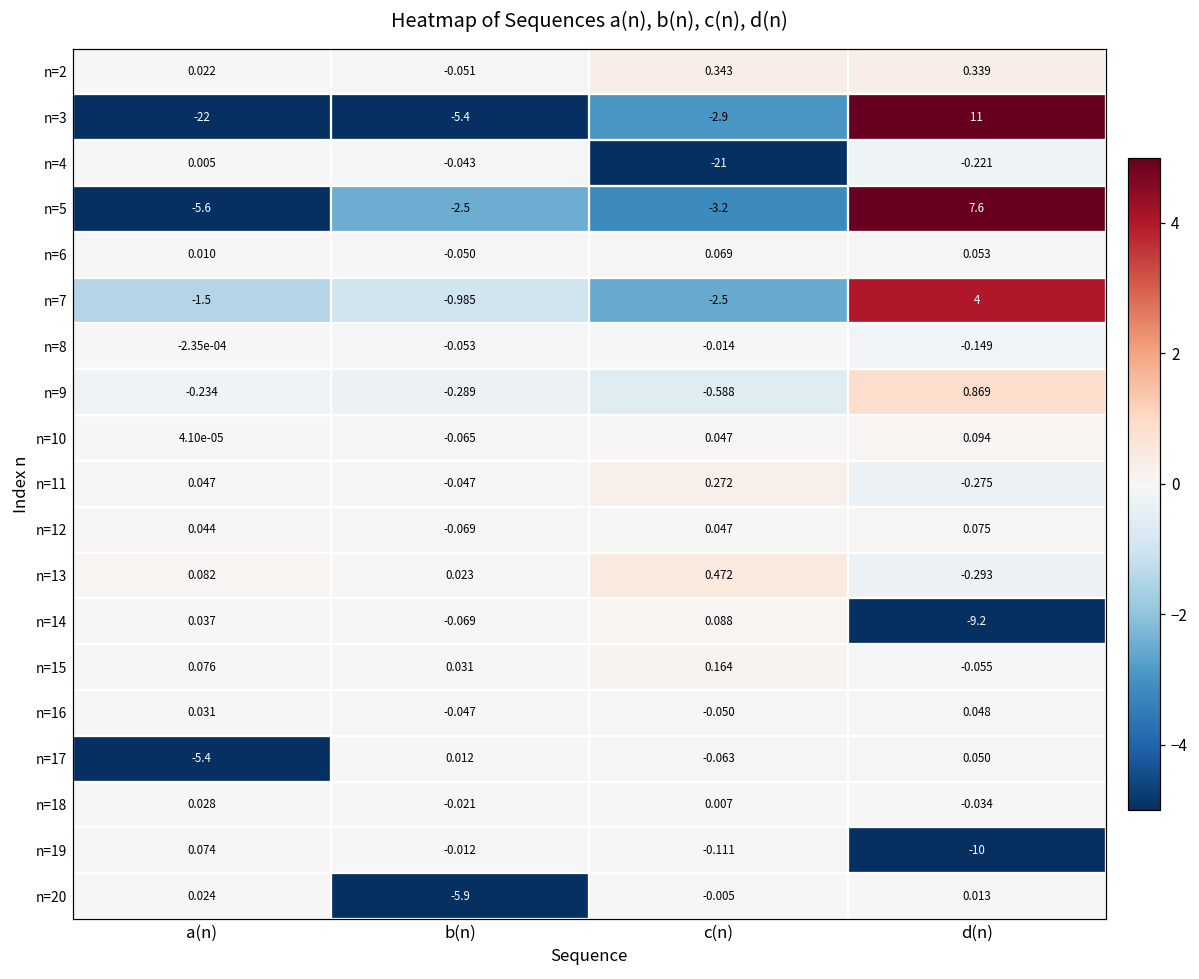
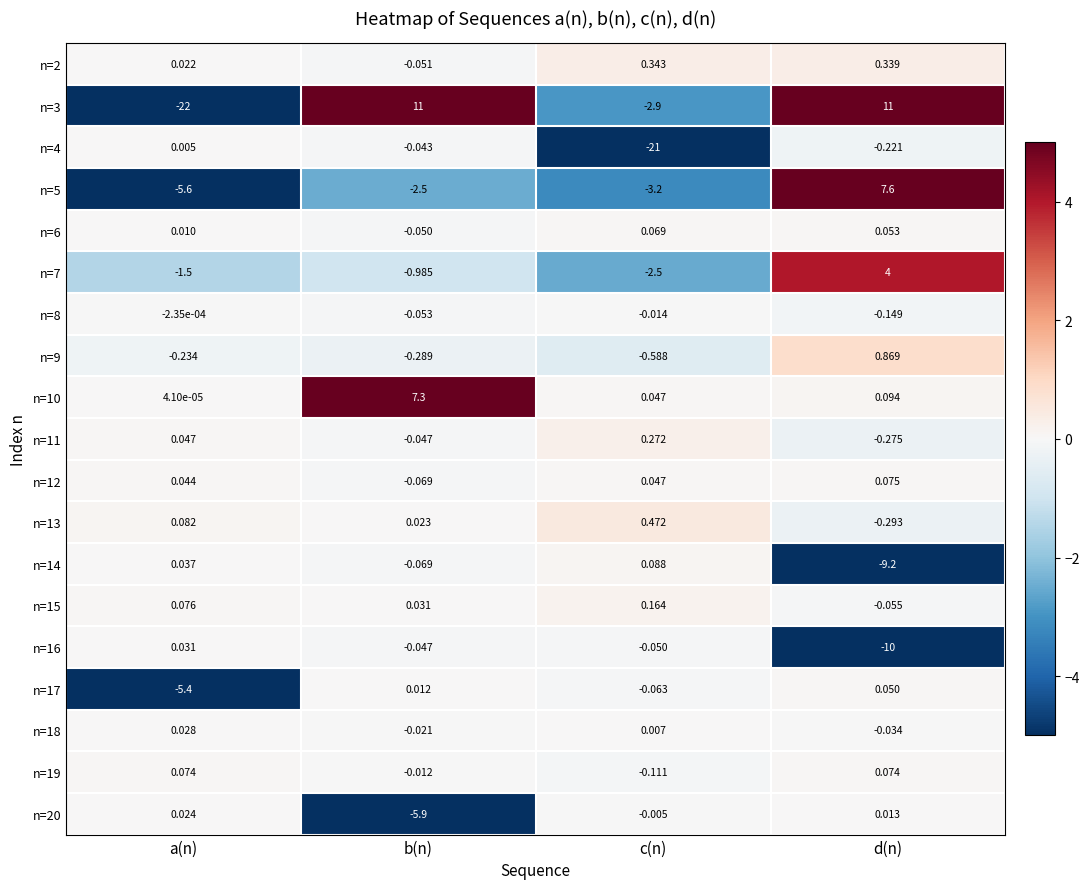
  {
    "n=2": {
      "a(n)": "0.022",
      "b(n)": "-0.051",
      "c(n)": "0.343",
      "d(n)": "0.339"
    },
    "n=3": {
      "a(n)": "-22",
-     "b(n)": "-5.4",
+     "b(n)": "11",
      "c(n)": "-2.9",
      "d(n)": "11"
    },
    "n=4": {
      "a(n)": "0.005",
      "b(n)": "-0.043",
      "c(n)": "-21",
      "d(n)": "-0.221"
    },
    "n=5": {
      "a(n)": "-5.6",
      "b(n)": "-2.5",
      "c(n)": "-3.2",
      "d(n)": "7.6"
    },
    "n=6": {
      "a(n)": "0.010",
      "b(n)": "-0.050",
      "c(n)": "0.069",
      "d(n)": "0.053"
    },
    "n=7": {
      "a(n)": "-1.5",
      "b(n)": "-0.985",
      "c(n)": "-2.5",
      "d(n)": "4"
    },
    "n=8": {
      "a(n)": "-2.35e-04",
      "b(n)": "-0.053",
      "c(n)": "-0.014",
      "d(n)": "-0.149"
    },
    "n=9": {
      "a(n)": "-0.234",
      "b(n)": "-0.289",
      "c(n)": "-0.588",
      "d(n)": "0.869"
    },
    "n=10": {
      "a(n)": "4.10e-05",
-     "b(n)": "-0.065",
+     "b(n)": "7.3",
      "c(n)": "0.047",
      "d(n)": "0.094"
    },
    "n=11": {
      "a(n)": "0.047",
      "b(n)": "-0.047",
      "c(n)": "0.272",
      "d(n)": "-0.275"
    },
    "n=12": {
      "a(n)": "0.044",
      "b(n)": "-0.069",
      "c(n)": "0.047",
      "d(n)": "0.075"
    },
    "n=13": {
      "a(n)": "0.082",
      "b(n)": "0.023",
      "c(n)": "0.472",
      "d(n)": "-0.293"
    },
    "n=14": {
      "a(n)": "0.037",
      "b(n)": "-0.069",
      "c(n)": "0.088",
      "d(n)": "-9.2"
    },
    "n=15": {
      "a(n)": "0.076",
      "b(n)": "0.031",
      "c(n)": "0.164",
      "d(n)": "-0.055"
    },
    "n=16": {
      "a(n)": "0.031",
      "b(n)": "-0.047",
      "c(n)": "-0.050",
-     "d(n)": "0.048"
+     "d(n)": "-10"
    },
    "n=17": {
      "a(n)": "-5.4",
      "b(n)": "0.012",
      "c(n)": "-0.063",
      "d(n)": "0.050"
    },
    "n=18": {
      "a(n)": "0.028",
      "b(n)": "-0.021",
      "c(n)": "0.007",
      "d(n)": "-0.034"
    },
    "n=19": {
      "a(n)": "0.074",
      "b(n)": "-0.012",
      "c(n)": "-0.111",
-     "d(n)": "-10"
+     "d(n)": "0.074"
    },
    "n=20": {
      "a(n)": "0.024",
      "b(n)": "-5.9",
      "c(n)": "-0.005",
      "d(n)": "0.013"
    }
  }
